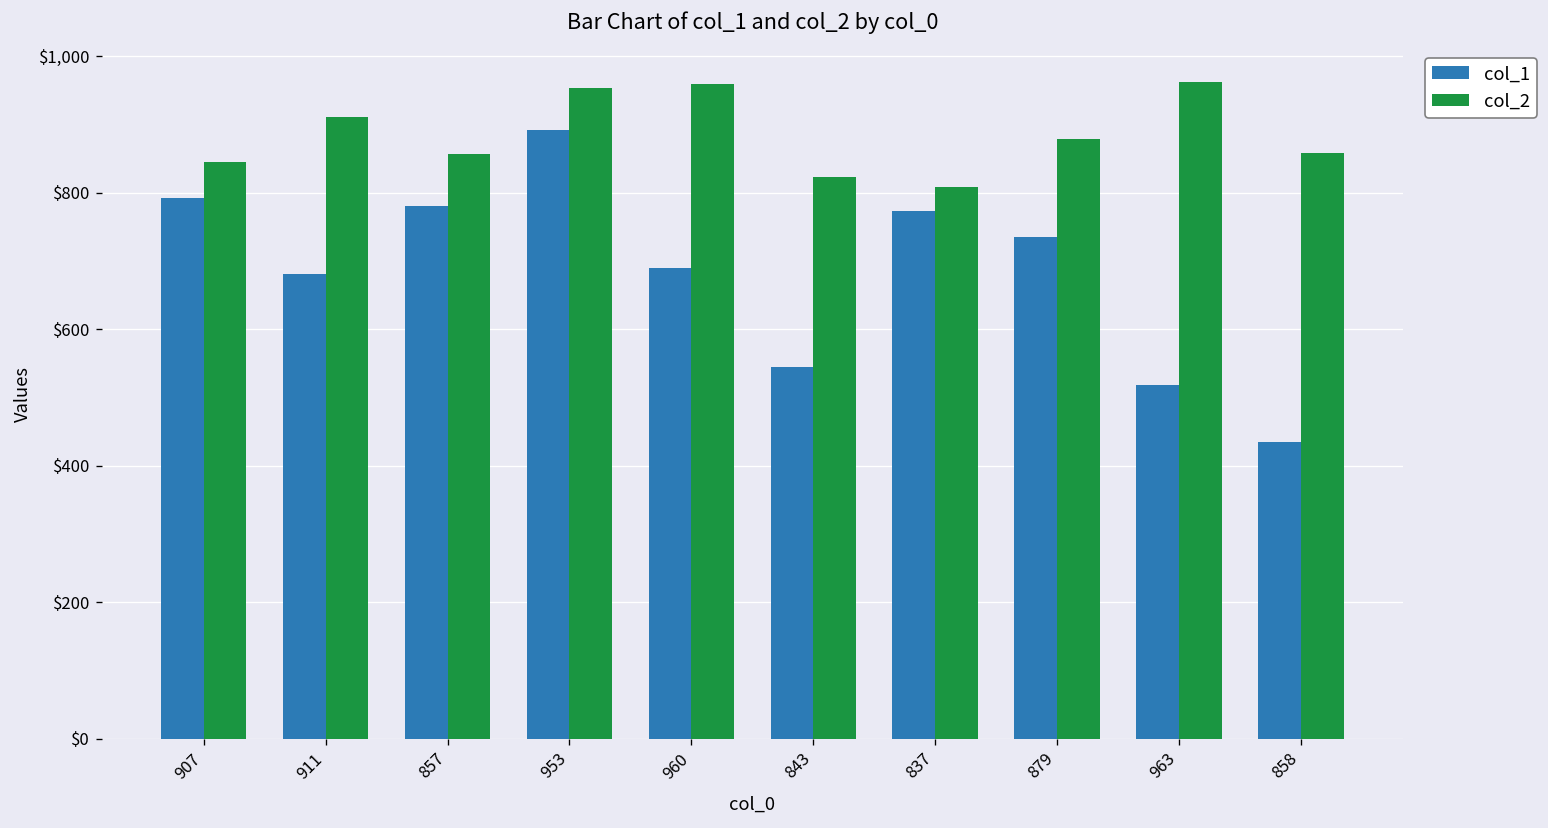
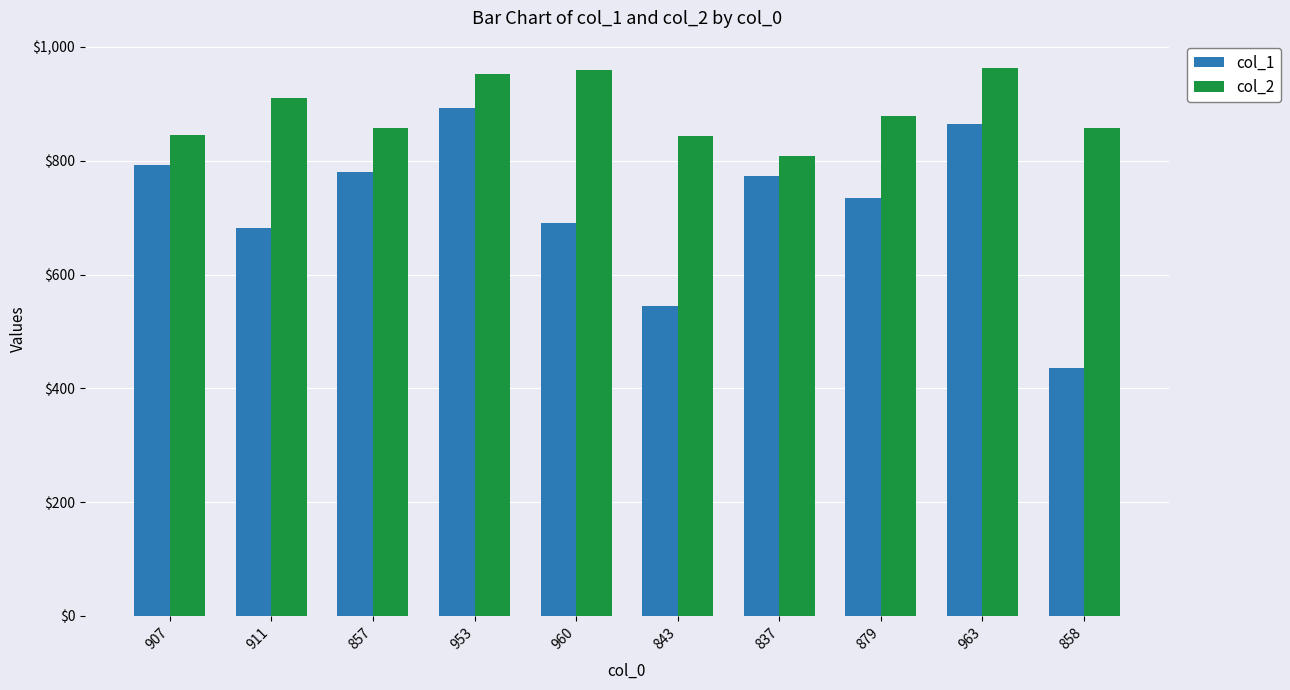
  {
    "col_1": {
      "907": "$790",
      "911": "$680",
      "857": "$780",
      "953": "$890",
      "960": "$690",
      "843": "$550",
      "837": "$770",
      "879": "$740",
-     "963": "$520",
+     "963": "$870",
      "858": "$440"
    },
    "col_2": {
      "907": "$850",
      "911": "$910",
      "857": "$860",
      "953": "$950",
      "960": "$960",
-     "843": "$820",
+     "843": "$840",
      "837": "$810",
      "879": "$880",
      "963": "$960",
      "858": "$860"
    }
  }
